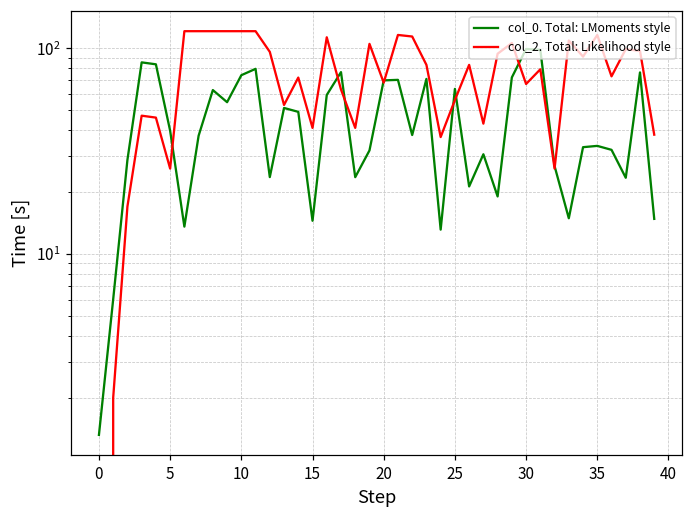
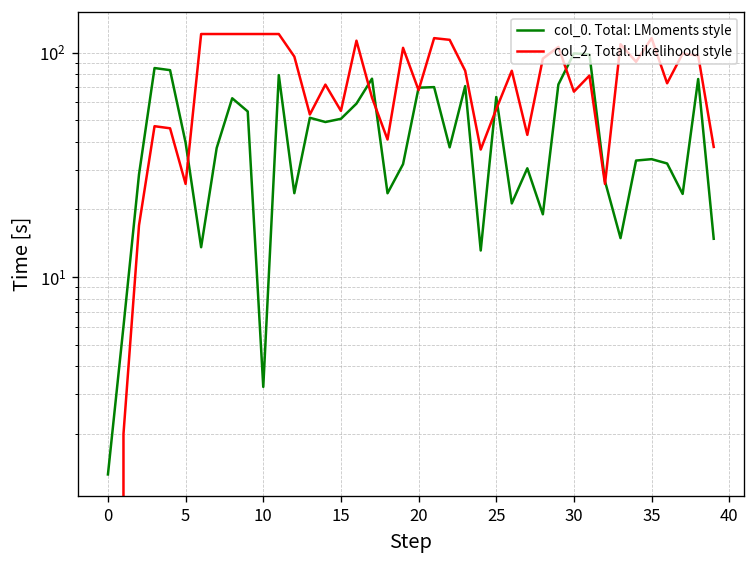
  {
    "col_0. Total: LMoments style": {
      "0": 1.3,
      "5": 40,
-     "10": 74,
-     "15": 15,
+     "10": 3.2,
+     "15": 51,
      "25": 63,
      "35": 34
    },
    "col_2. Total: Likelihood style": {
      "5": 26,
      "10": 120,
-     "15": 41,
+     "15": 55,
      "25": 56,
      "30": 67
    }
  }
